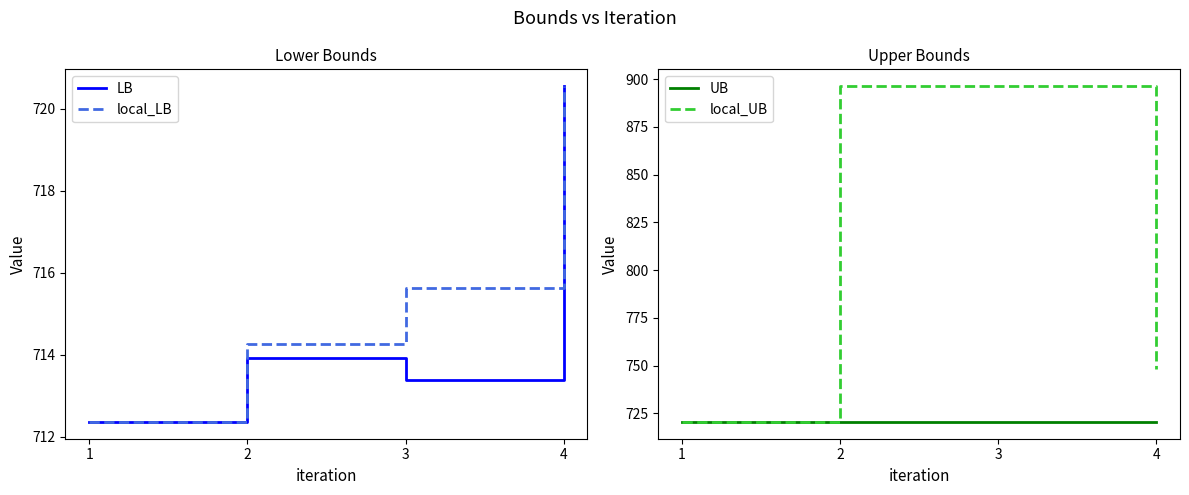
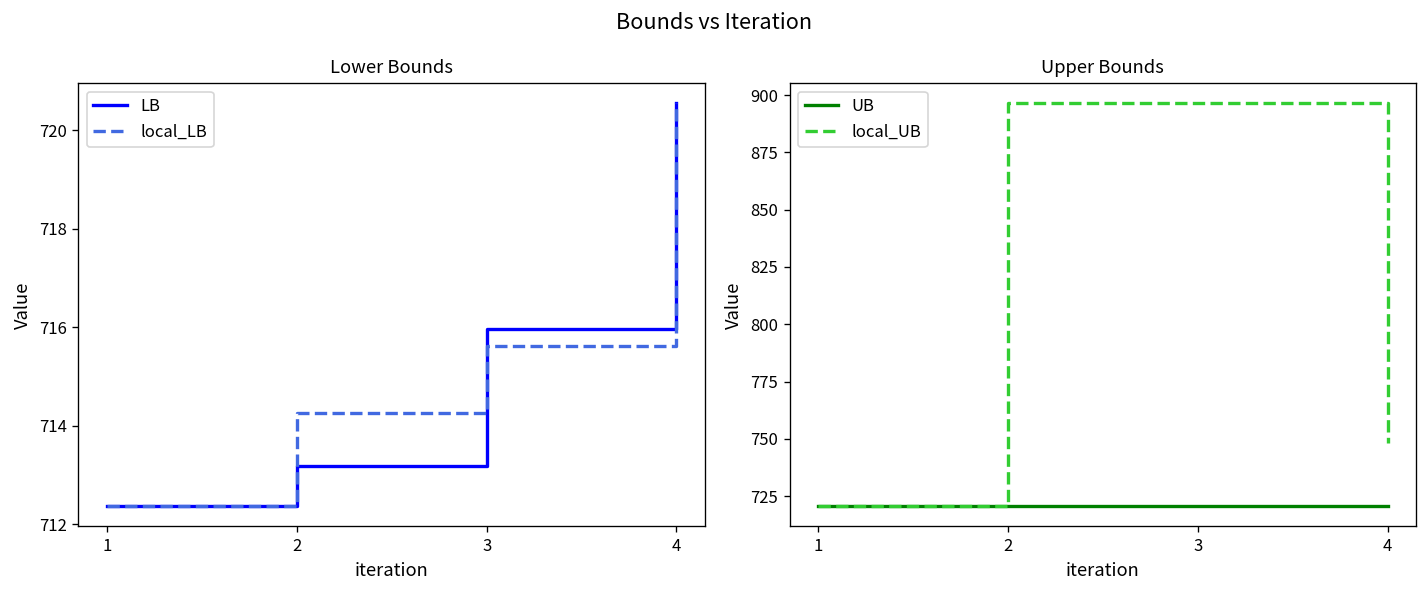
  {
    "Lower Bounds": {
      "LB": {
-       "2": 713.9,
-       "3": 713.4
+       "2": 713.2,
+       "3": 716.0
      },
      "local_LB": {
        "2": 714.3,
        "3": 715.6
      }
    },
    "Upper Bounds": {
      "UB": {
        "2": 721,
        "3": 721,
        "4": 721
      },
      "local_UB": {
        "2": 896,
        "3": 896,
        "4": 748
      }
    }
  }
